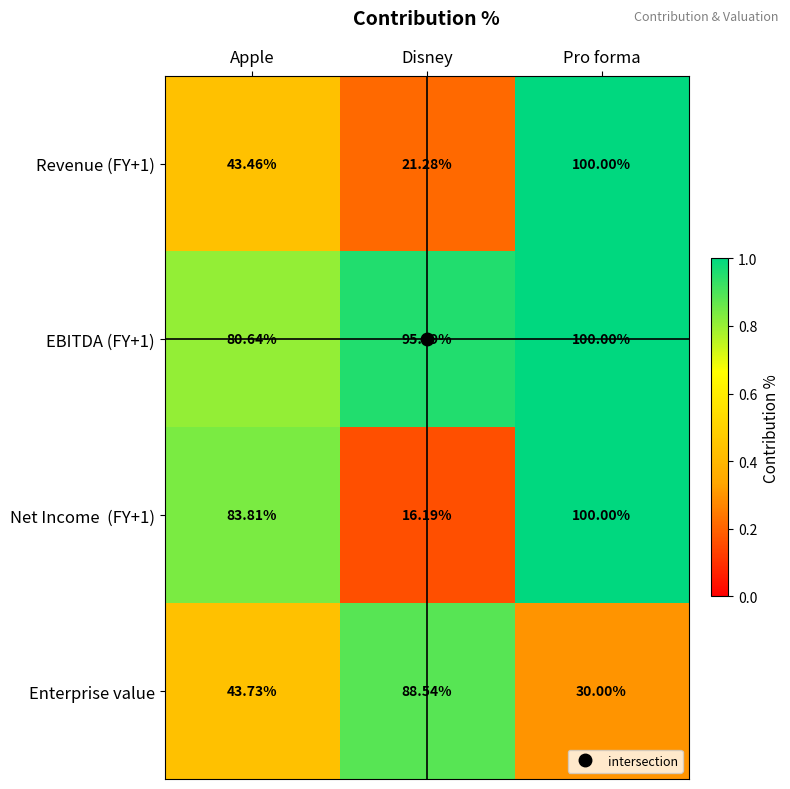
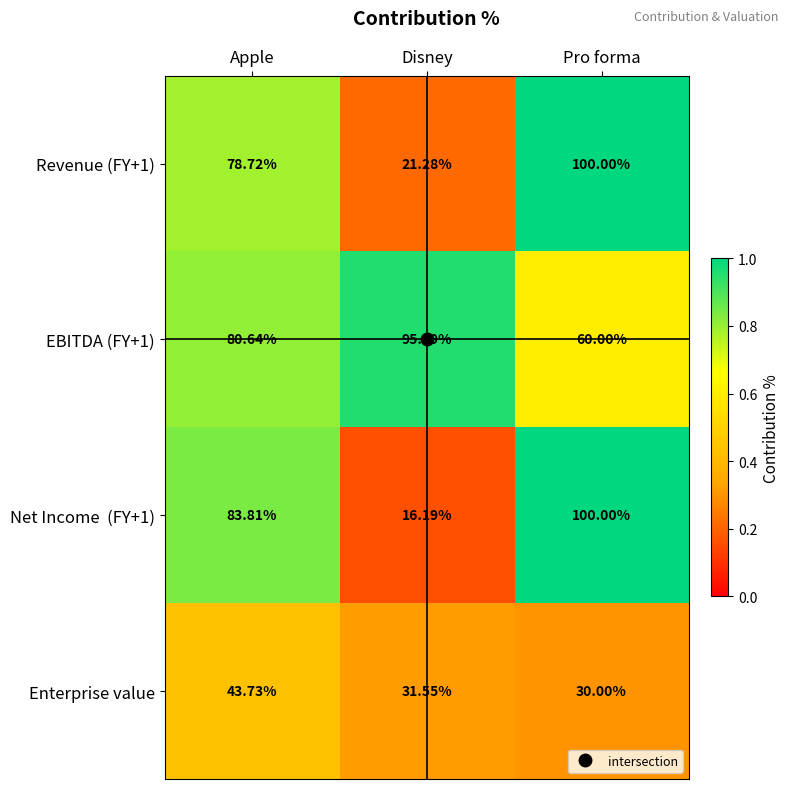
  {
    "Revenue (FY+1)": {
-     "Apple": "43.46%",
+     "Apple": "78.72%",
      "Disney": "21.28%",
      "Pro forma": "100.00%"
    },
    "EBITDA (FY+1)": {
      "Apple": "80.64%",
-     "Pro forma": "100.00%"
+     "Pro forma": "60.00%"
    },
    "Net Income (FY+1)": {
      "Apple": "83.81%",
      "Disney": "16.19%",
      "Pro forma": "100.00%"
    },
    "Enterprise value": {
      "Apple": "43.73%",
-     "Disney": "88.54%",
+     "Disney": "31.55%",
      "Pro forma": "30.00%"
    }
  }
